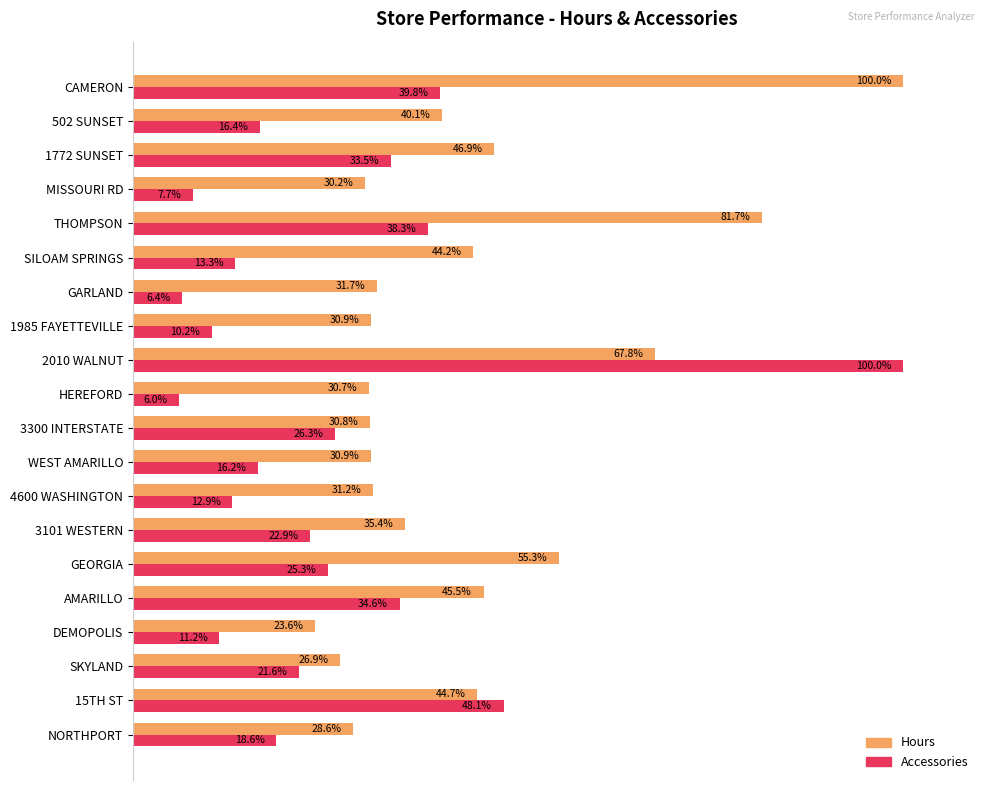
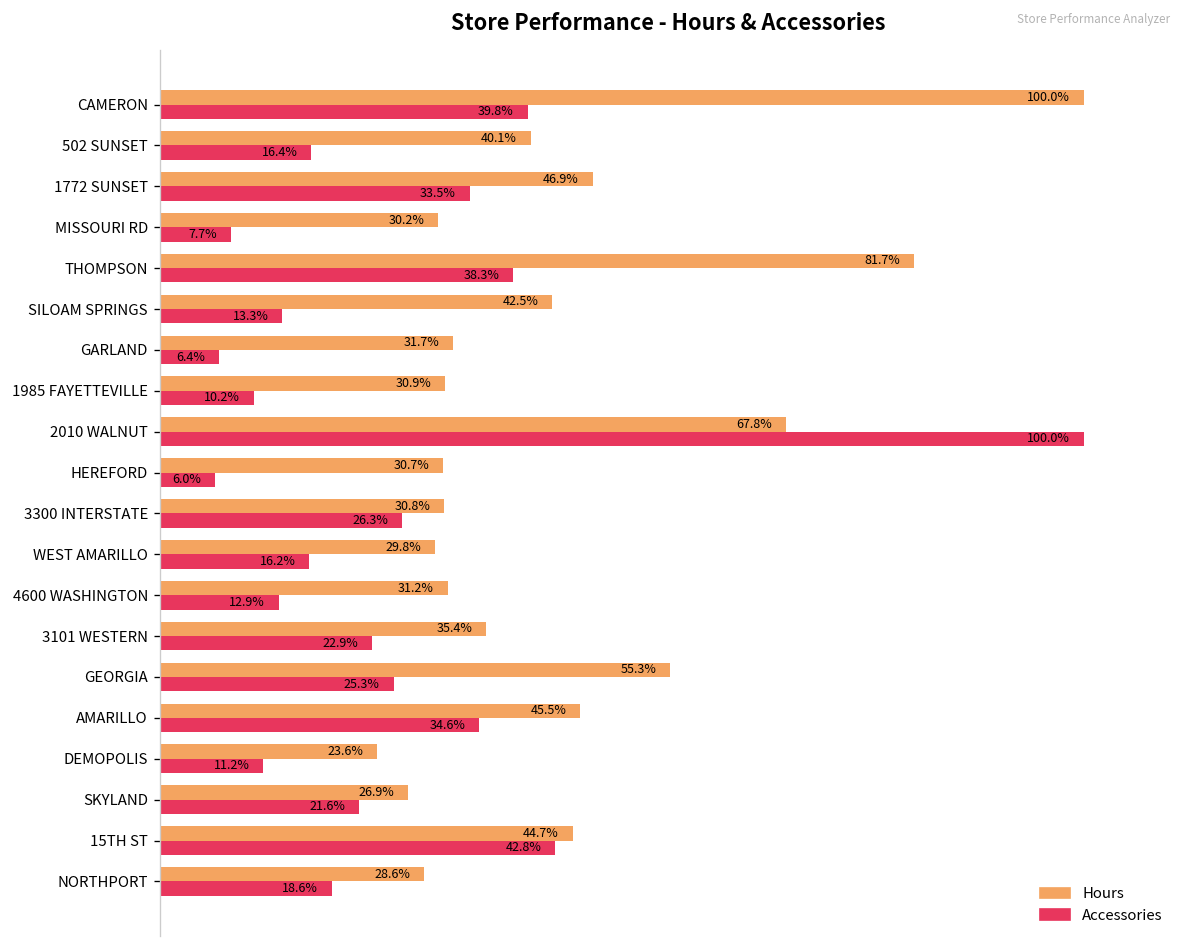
  {
    "Hours": {
      "CAMERON": "100.0%",
      "502 SUNSET": "40.1%",
      "1772 SUNSET": "46.9%",
      "MISSOURI RD": "30.2%",
      "THOMPSON": "81.7%",
-     "SILOAM SPRINGS": "44.2%",
+     "SILOAM SPRINGS": "42.5%",
      "GARLAND": "31.7%",
      "1985 FAYETTEVILLE": "30.9%",
      "2010 WALNUT": "67.8%",
      "HEREFORD": "30.7%",
      "3300 INTERSTATE": "30.8%",
-     "WEST AMARILLO": "30.9%",
+     "WEST AMARILLO": "29.8%",
      "4600 WASHINGTON": "31.2%",
      "3101 WESTERN": "35.4%",
      "GEORGIA": "55.3%",
      "AMARILLO": "45.5%",
      "DEMOPOLIS": "23.6%",
      "SKYLAND": "26.9%",
      "15TH ST": "44.7%",
      "NORTHPORT": "28.6%"
    },
    "Accessories": {
      "CAMERON": "39.8%",
      "502 SUNSET": "16.4%",
      "1772 SUNSET": "33.5%",
      "MISSOURI RD": "7.7%",
      "THOMPSON": "38.3%",
      "SILOAM SPRINGS": "13.3%",
      "GARLAND": "6.4%",
      "1985 FAYETTEVILLE": "10.2%",
      "2010 WALNUT": "100.0%",
      "HEREFORD": "6.0%",
      "3300 INTERSTATE": "26.3%",
      "WEST AMARILLO": "16.2%",
      "4600 WASHINGTON": "12.9%",
      "3101 WESTERN": "22.9%",
      "GEORGIA": "25.3%",
      "AMARILLO": "34.6%",
      "DEMOPOLIS": "11.2%",
      "SKYLAND": "21.6%",
-     "15TH ST": "48.1%",
+     "15TH ST": "42.8%",
      "NORTHPORT": "18.6%"
    }
  }
